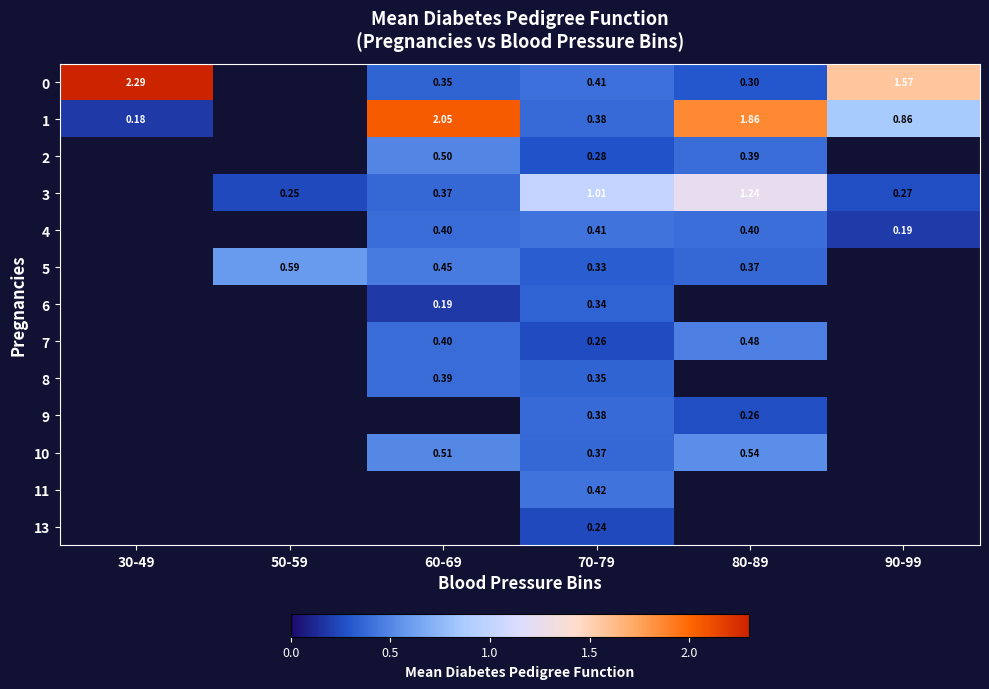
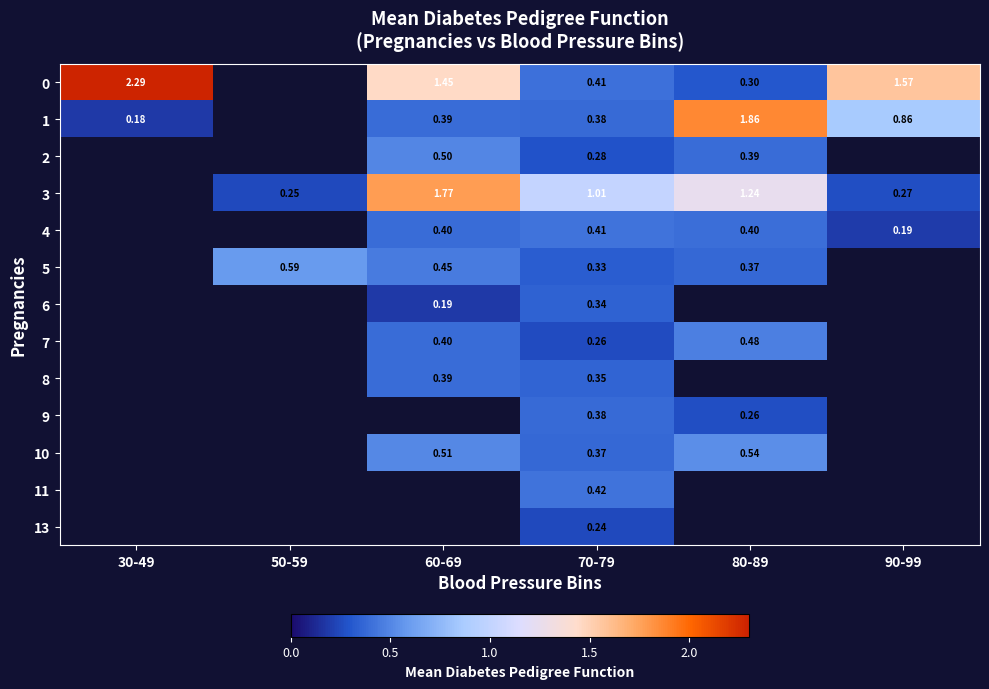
  {
    "0": {
      "30-49": 2.29,
-     "60-69": 0.35,
+     "60-69": 1.45,
      "70-79": 0.41,
      "80-89": 0.30,
      "90-99": 1.57
    },
    "1": {
      "30-49": 0.18,
-     "60-69": 2.05,
+     "60-69": 0.39,
      "70-79": 0.38,
      "80-89": 1.86,
      "90-99": 0.86
    },
    "2": {
      "60-69": 0.50,
      "70-79": 0.28,
      "80-89": 0.39
    },
    "3": {
      "50-59": 0.25,
-     "60-69": 0.37,
+     "60-69": 1.77,
      "70-79": 1.01,
      "90-99": 0.27
    },
    "4": {
      "60-69": 0.40,
      "70-79": 0.41,
      "80-89": 0.40,
      "90-99": 0.19
    },
    "5": {
      "50-59": 0.59,
      "60-69": 0.45,
      "70-79": 0.33,
      "80-89": 0.37
    },
    "6": {
      "60-69": 0.19,
      "70-79": 0.34
    },
    "7": {
      "60-69": 0.40,
      "70-79": 0.26,
      "80-89": 0.48
    },
    "8": {
      "60-69": 0.39,
      "70-79": 0.35
    },
    "9": {
      "70-79": 0.38,
      "80-89": 0.26
    },
    "10": {
      "60-69": 0.51,
      "70-79": 0.37,
      "80-89": 0.54
    },
    "11": {
      "70-79": 0.42
    },
    "13": {
      "70-79": 0.24
    }
  }
